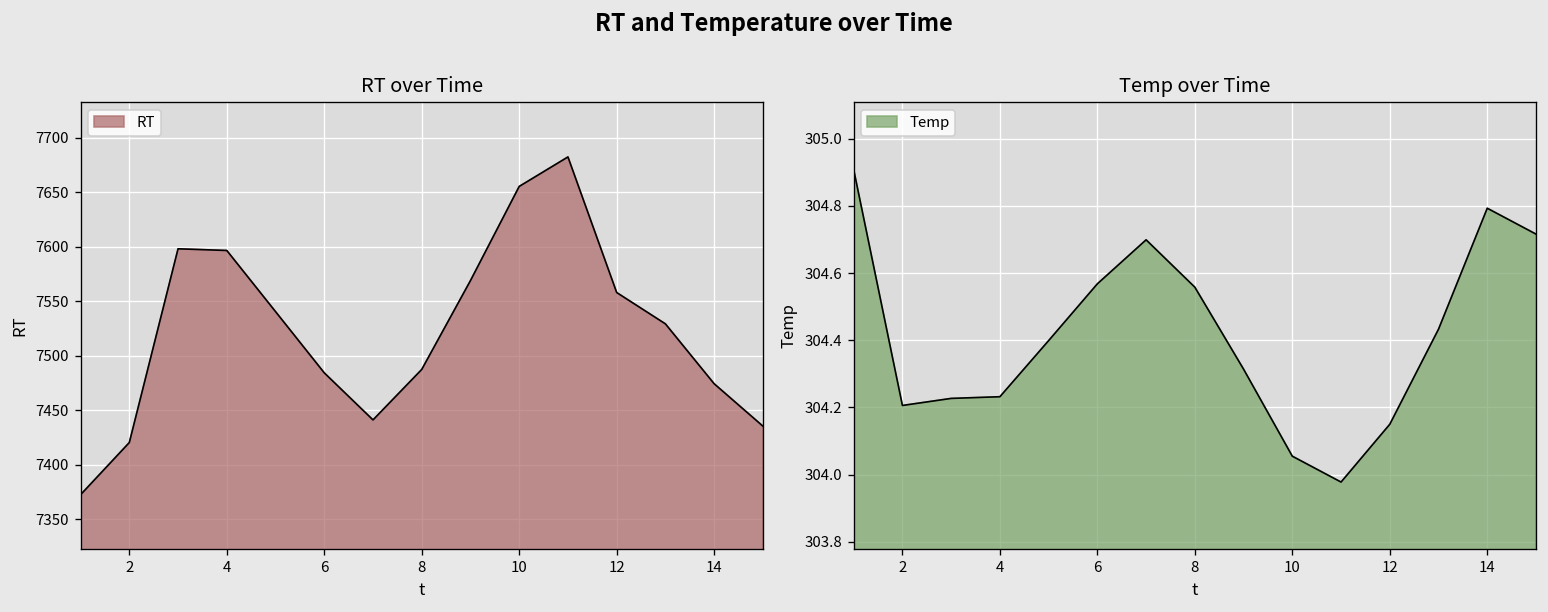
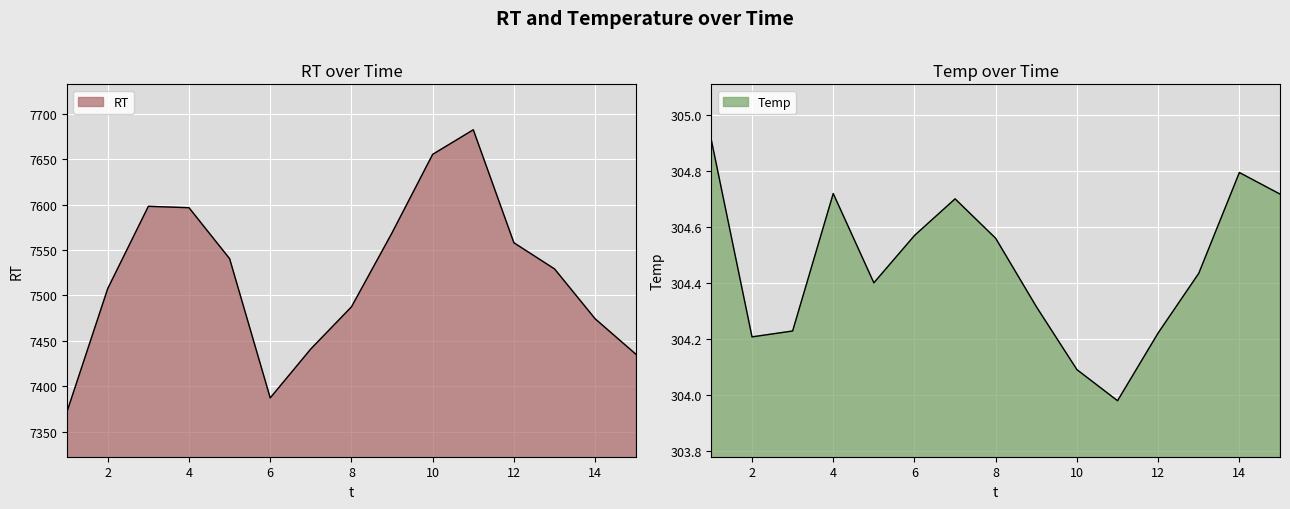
  {
    "RT over Time": {
-     "2": 7420,
+     "2": 7510,
      "4": 7600,
-     "6": 7480,
+     "6": 7390,
      "8": 7490,
      "10": 7660,
      "12": 7560,
      "14": 7470
    },
    "Temp over Time": {
      "2": 304.21,
-     "4": 304.23,
+     "4": 304.72,
      "6": 304.57,
      "8": 304.56,
-     "10": 304.06,
-     "12": 304.15,
+     "10": 304.09,
+     "12": 304.22,
      "14": 304.79
    }
  }
